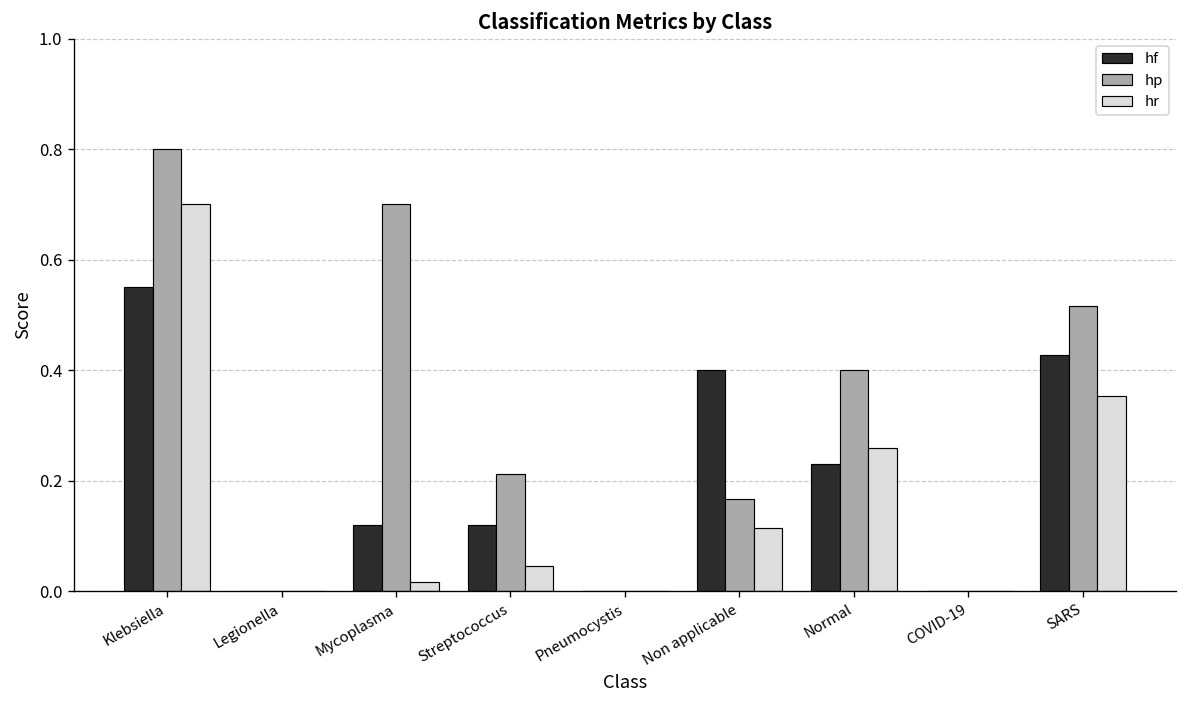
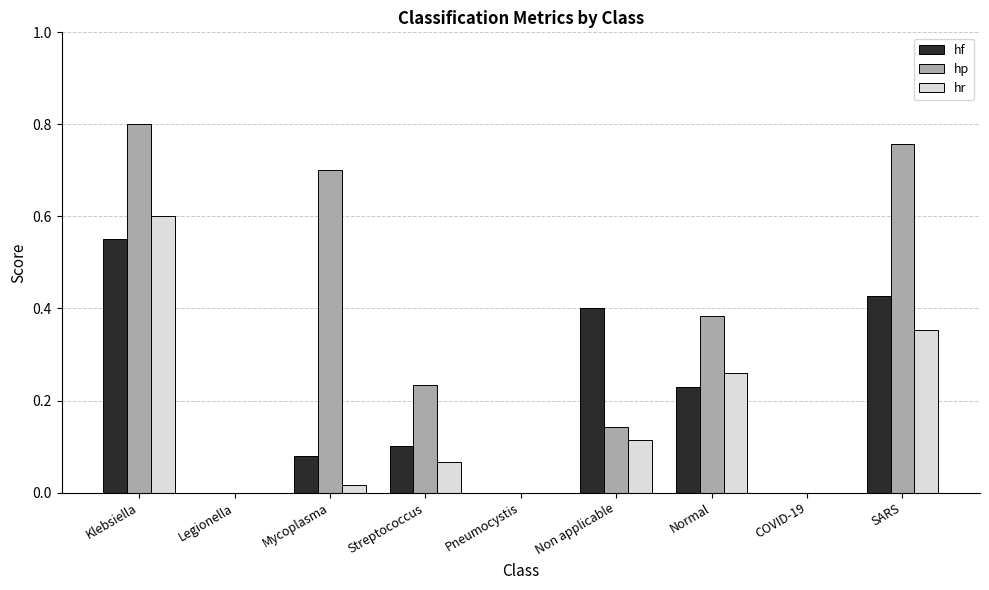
  {
    "hf": {
      "Klebsiella": 0.55,
      "Legionella": 0.00,
-     "Mycoplasma": 0.12,
-     "Streptococcus": 0.12,
+     "Mycoplasma": 0.08,
+     "Streptococcus": 0.10,
      "Pneumocystis": 0.00,
      "Non applicable": 0.40,
      "Normal": 0.23,
      "COVID-19": 0.00,
      "SARS": 0.43
    },
    "hp": {
      "Klebsiella": 0.80,
      "Legionella": 0.00,
      "Mycoplasma": 0.70,
-     "Streptococcus": 0.21,
+     "Streptococcus": 0.23,
      "Pneumocystis": 0.00,
-     "Non applicable": 0.17,
-     "Normal": 0.40,
+     "Non applicable": 0.14,
+     "Normal": 0.38,
      "COVID-19": 0.00,
-     "SARS": 0.52
+     "SARS": 0.76
    },
    "hr": {
-     "Klebsiella": 0.7,
+     "Klebsiella": 0.6,
      "Legionella": 0.00,
      "Mycoplasma": 0.02,
-     "Streptococcus": 0.05,
+     "Streptococcus": 0.07,
      "Pneumocystis": 0.00,
      "Non applicable": 0.11,
      "Normal": 0.26,
      "COVID-19": 0.00,
      "SARS": 0.35
    }
  }
